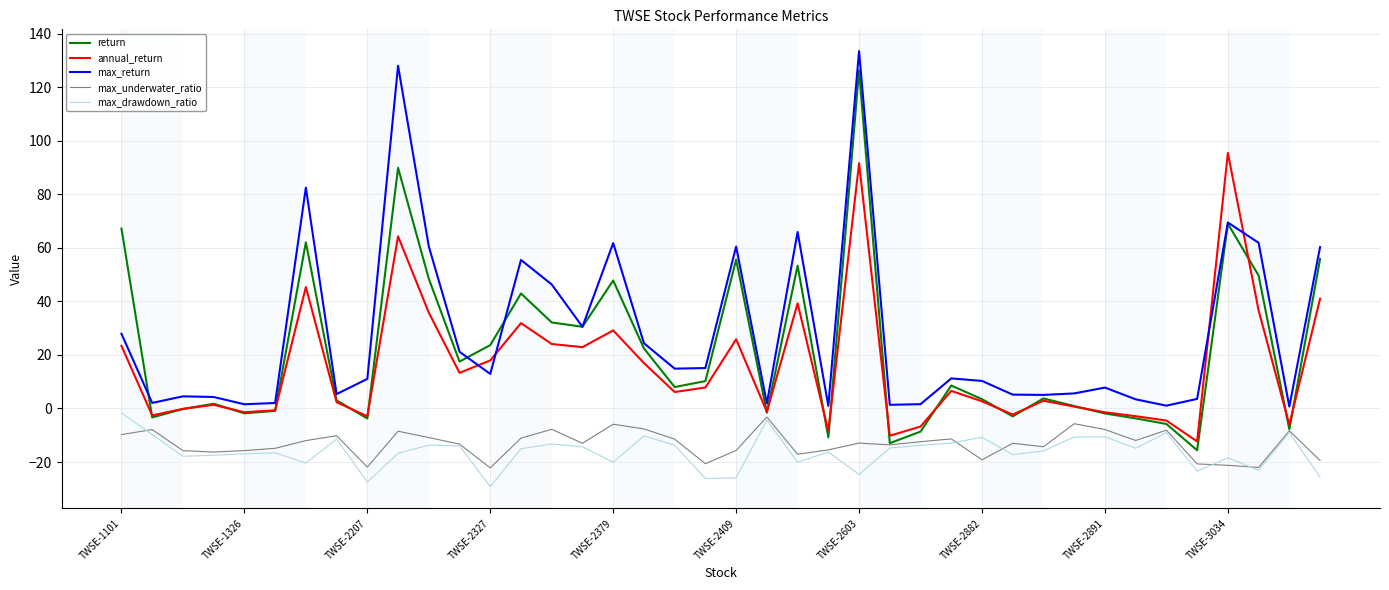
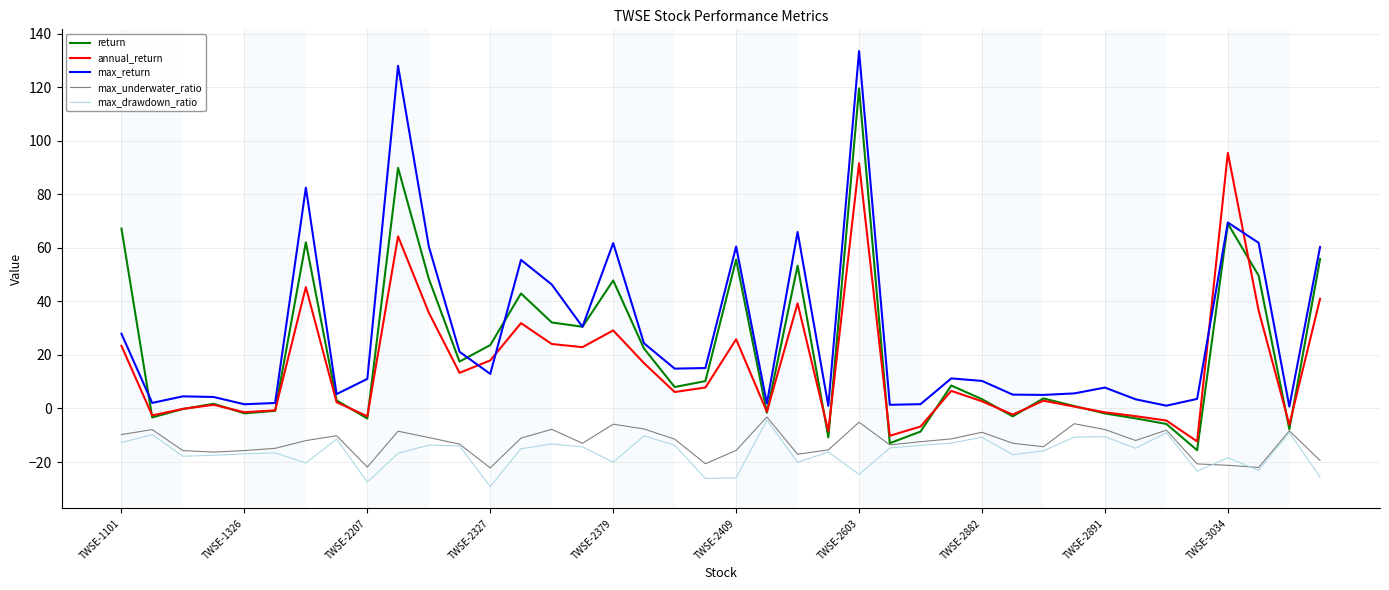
  {
    "return": {
      "TWSE-1101": 67,
      "TWSE-2327": 24,
      "TWSE-2379": 48,
      "TWSE-2409": 56,
-     "TWSE-2603": 126
+     "TWSE-2603": 120
    },
    "annual_return": {
      "TWSE-1101": 23,
      "TWSE-2327": 18,
      "TWSE-2379": 29,
      "TWSE-2409": 26,
      "TWSE-2603": 92,
      "TWSE-3034": 95
    },
    "max_return": {
      "TWSE-1101": 28,
      "TWSE-1326": 2,
      "TWSE-2207": 11,
      "TWSE-2327": 13,
      "TWSE-2379": 62,
      "TWSE-2409": 60,
      "TWSE-2603": 133,
      "TWSE-2882": 10,
      "TWSE-2891": 8
    },
    "max_underwater_ratio": {
      "TWSE-1101": -10,
      "TWSE-1326": -16,
      "TWSE-2207": -22,
      "TWSE-2327": -22,
      "TWSE-2379": -6,
      "TWSE-2409": -16,
-     "TWSE-2603": -13,
-     "TWSE-2882": -19,
+     "TWSE-2603": -5,
+     "TWSE-2882": -9,
      "TWSE-2891": -8,
      "TWSE-3034": -21
    },
    "max_drawdown_ratio": {
-     "TWSE-1101": -2,
+     "TWSE-1101": -13,
      "TWSE-1326": -17,
      "TWSE-2207": -28,
      "TWSE-2327": -29,
      "TWSE-2379": -20,
      "TWSE-2409": -26,
      "TWSE-2603": -25,
      "TWSE-2882": -11,
      "TWSE-2891": -11,
      "TWSE-3034": -18
    }
  }
